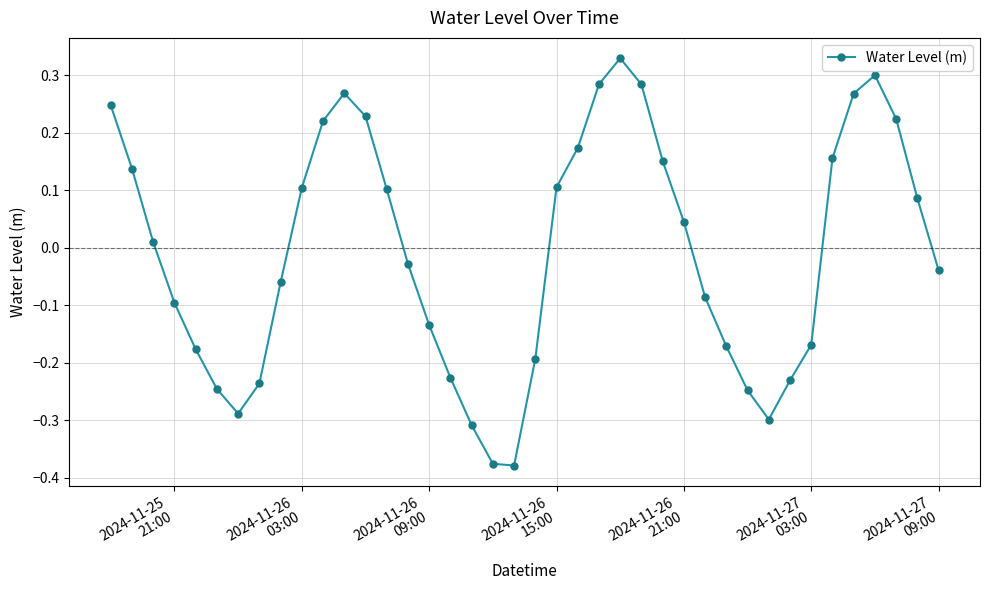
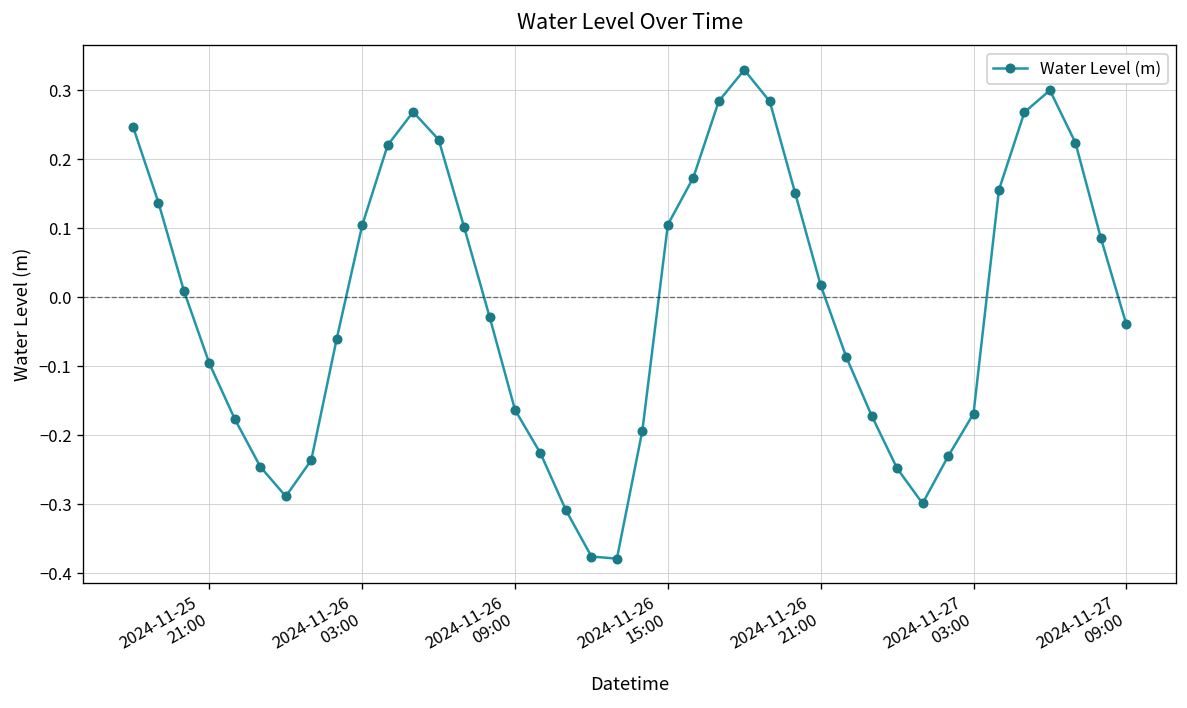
  {
    "2024-11-25 21:00": -0.10,
    "2024-11-26 03:00": 0.10,
-   "2024-11-26 09:00": -0.13,
+   "2024-11-26 09:00": -0.16,
    "2024-11-26 15:00": 0.11,
-   "2024-11-26 21:00": 0.05,
+   "2024-11-26 21:00": 0.02,
    "2024-11-27 03:00": -0.17,
    "2024-11-27 09:00": -0.04
  }
